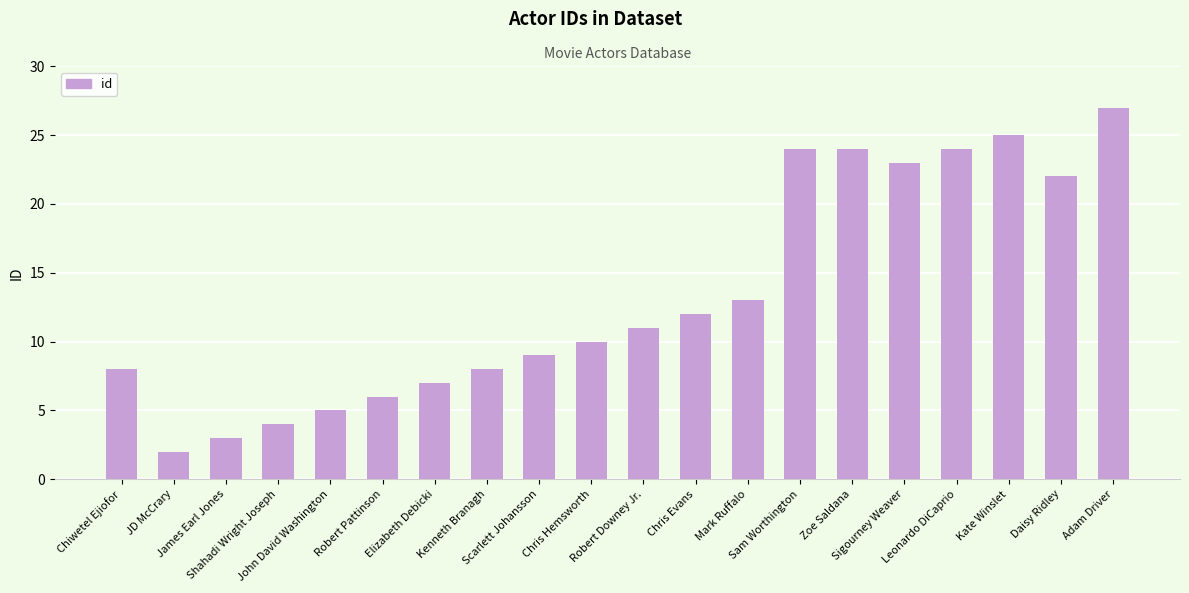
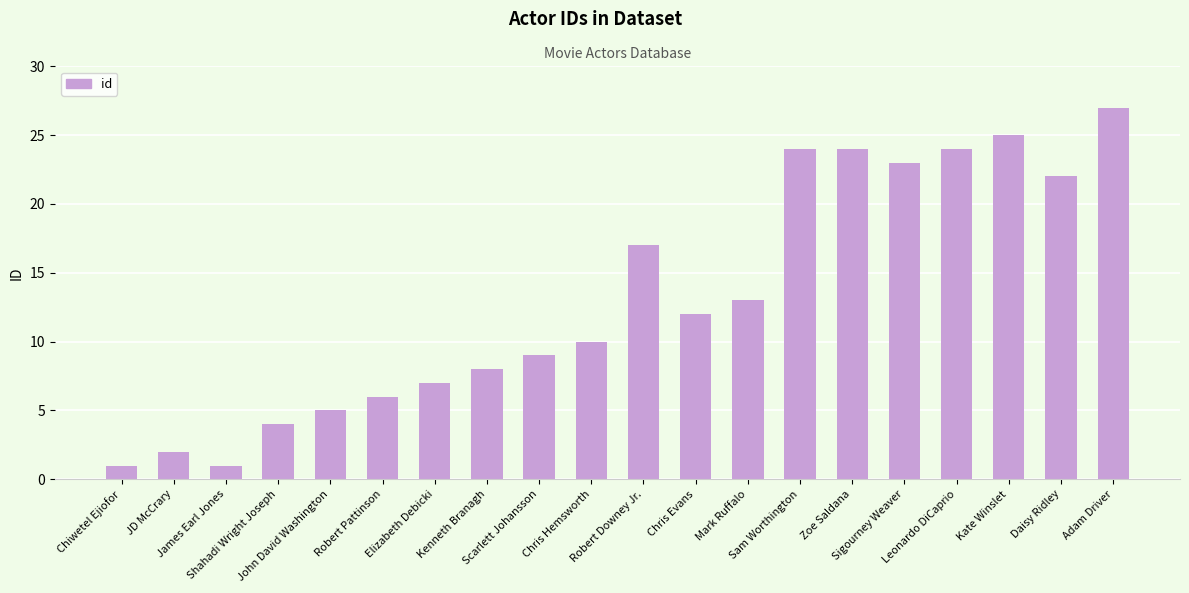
  {
-   "Chiwetel Ejiofor": 8,
+   "Chiwetel Ejiofor": 1,
    "JD McCrary": 2,
-   "James Earl Jones": 3,
+   "James Earl Jones": 1,
    "Shahadi Wright Joseph": 4,
    "John David Washington": 5,
    "Robert Pattinson": 6,
    "Elizabeth Debicki": 7,
    "Kenneth Branagh": 8,
    "Scarlett Johansson": 9,
    "Chris Hemsworth": 10,
-   "Robert Downey Jr.": 11,
+   "Robert Downey Jr.": 17,
    "Chris Evans": 12,
    "Mark Ruffalo": 13,
    "Sam Worthington": 24,
    "Zoe Saldana": 24,
    "Sigourney Weaver": 23,
    "Leonardo DiCaprio": 24,
    "Kate Winslet": 25,
    "Daisy Ridley": 22,
    "Adam Driver": 27
  }
